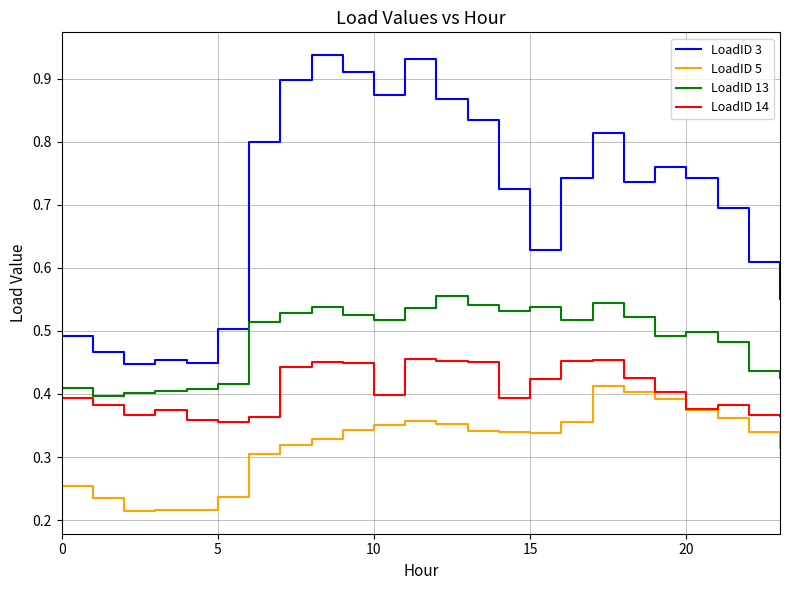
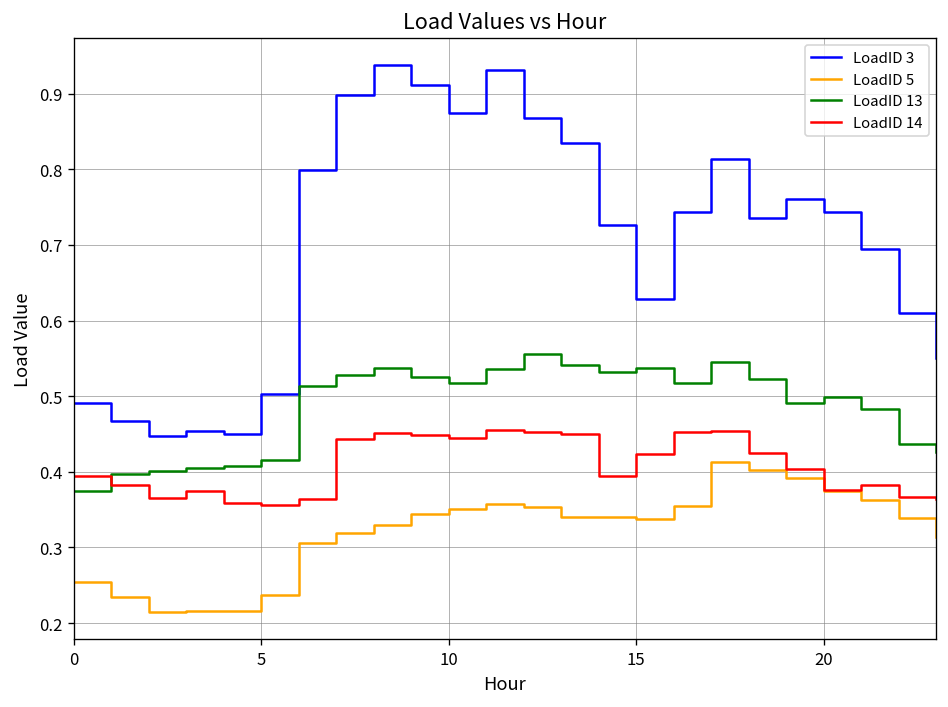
  {
    "LoadID 3": {
      "0": 0.49,
      "5": 0.50,
      "10": 0.87,
      "15": 0.63,
      "20": 0.74
    },
    "LoadID 5": {
      "0": 0.25,
      "5": 0.24,
      "10": 0.35,
      "15": 0.34
    },
    "LoadID 13": {
-     "0": 0.41,
+     "0": 0.38,
      "5": 0.42,
      "10": 0.52,
      "15": 0.54,
      "20": 0.50
    },
    "LoadID 14": {
      "0": 0.39,
      "5": 0.36,
-     "10": 0.40,
+     "10": 0.44,
      "15": 0.42
    }
  }
